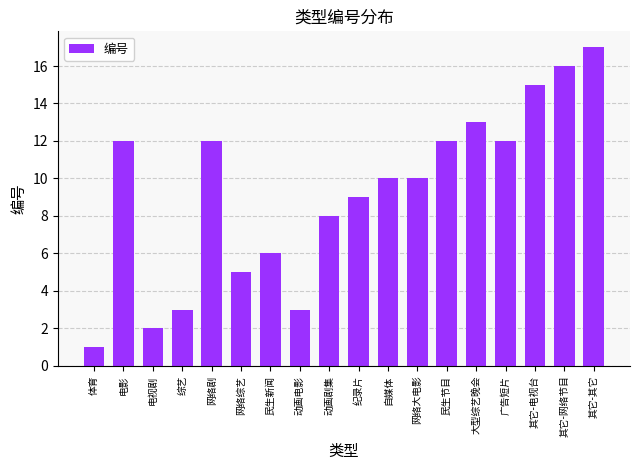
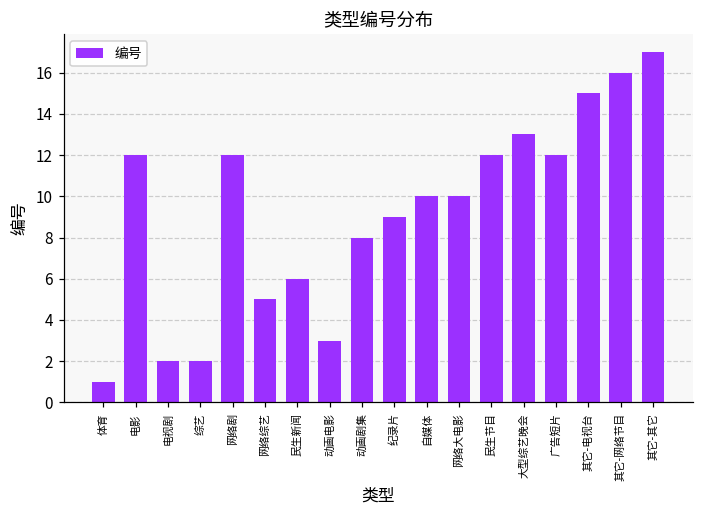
  {
    "体育": 1,
    "电影": 12,
    "电视剧": 2,
-   "综艺": 3,
+   "综艺": 2,
    "网络剧": 12,
    "网络综艺": 5,
    "民生新闻": 6,
    "动画电影": 3,
    "动画剧集": 8,
    "纪录片": 9,
    "自媒体": 10,
    "网络大电影": 10,
    "民生节目": 12,
    "大型综艺晚会": 13,
    "广告短片": 12,
    "其它-电视台": 15,
    "其它-网络节目": 16,
    "其它-其它": 17
  }
